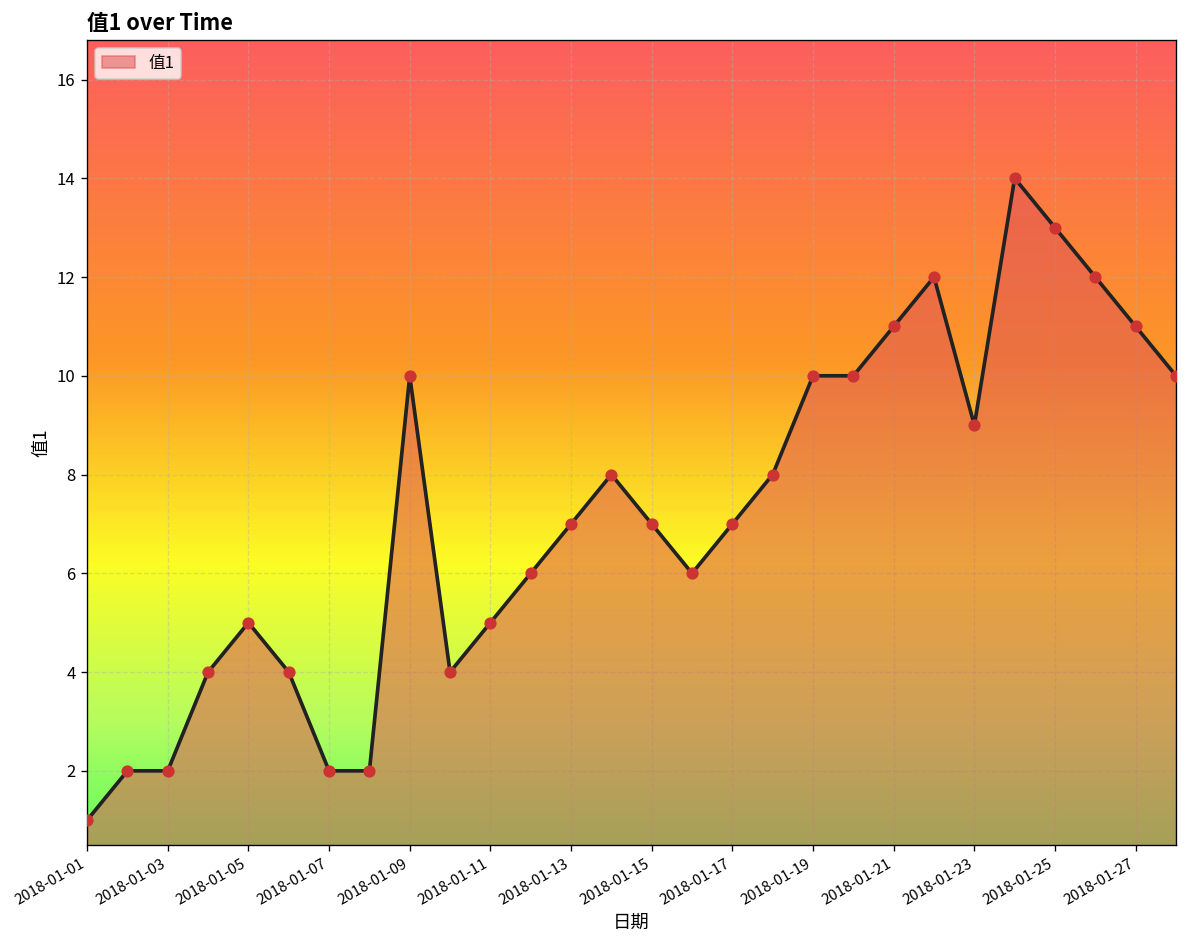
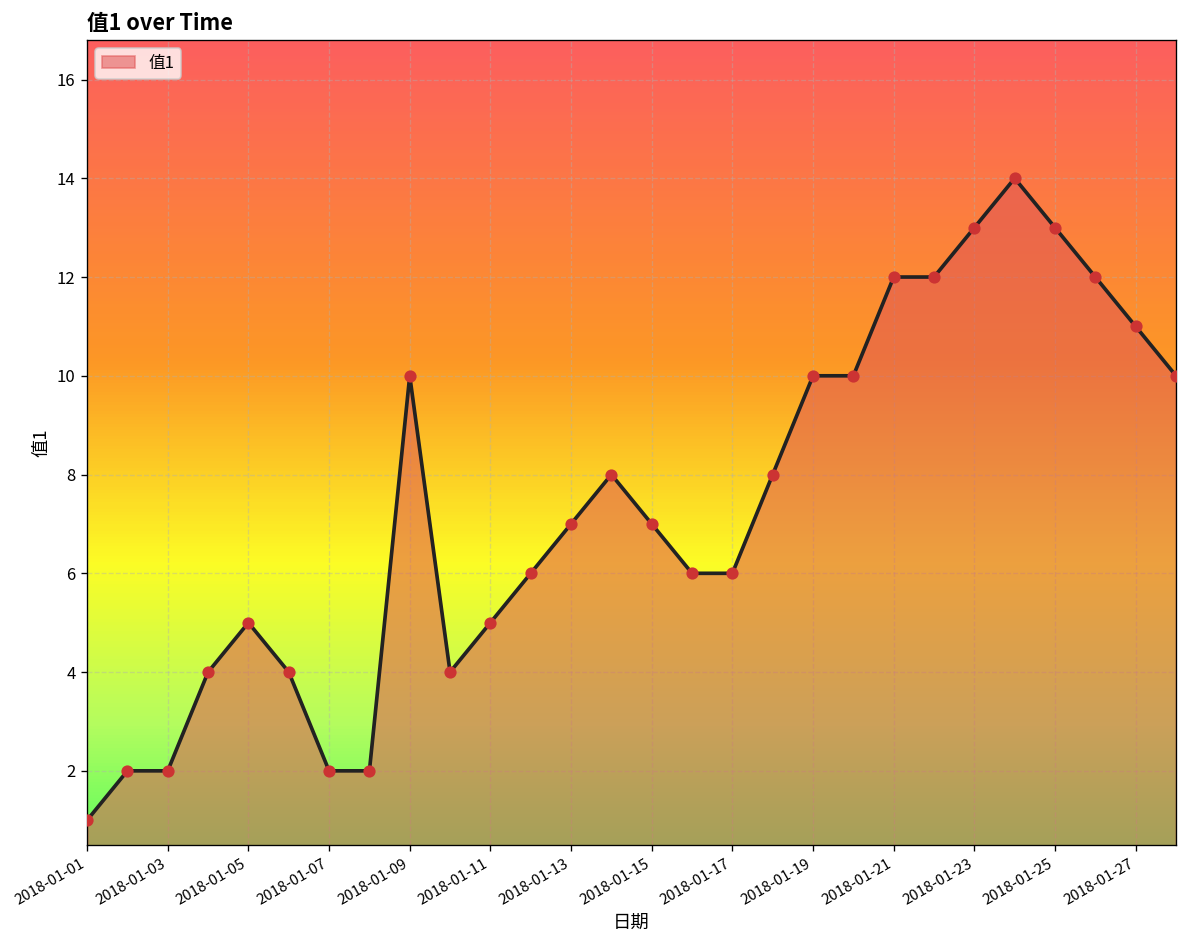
  {
    "2018-01-01": 1,
    "2018-01-03": 2,
    "2018-01-05": 5,
    "2018-01-07": 2,
    "2018-01-09": 10,
    "2018-01-11": 5,
    "2018-01-13": 7,
    "2018-01-15": 7,
-   "2018-01-17": 7,
+   "2018-01-17": 6,
    "2018-01-19": 10,
-   "2018-01-21": 11,
-   "2018-01-23": 9,
+   "2018-01-21": 12,
+   "2018-01-23": 13,
    "2018-01-25": 13,
    "2018-01-27": 11
  }
